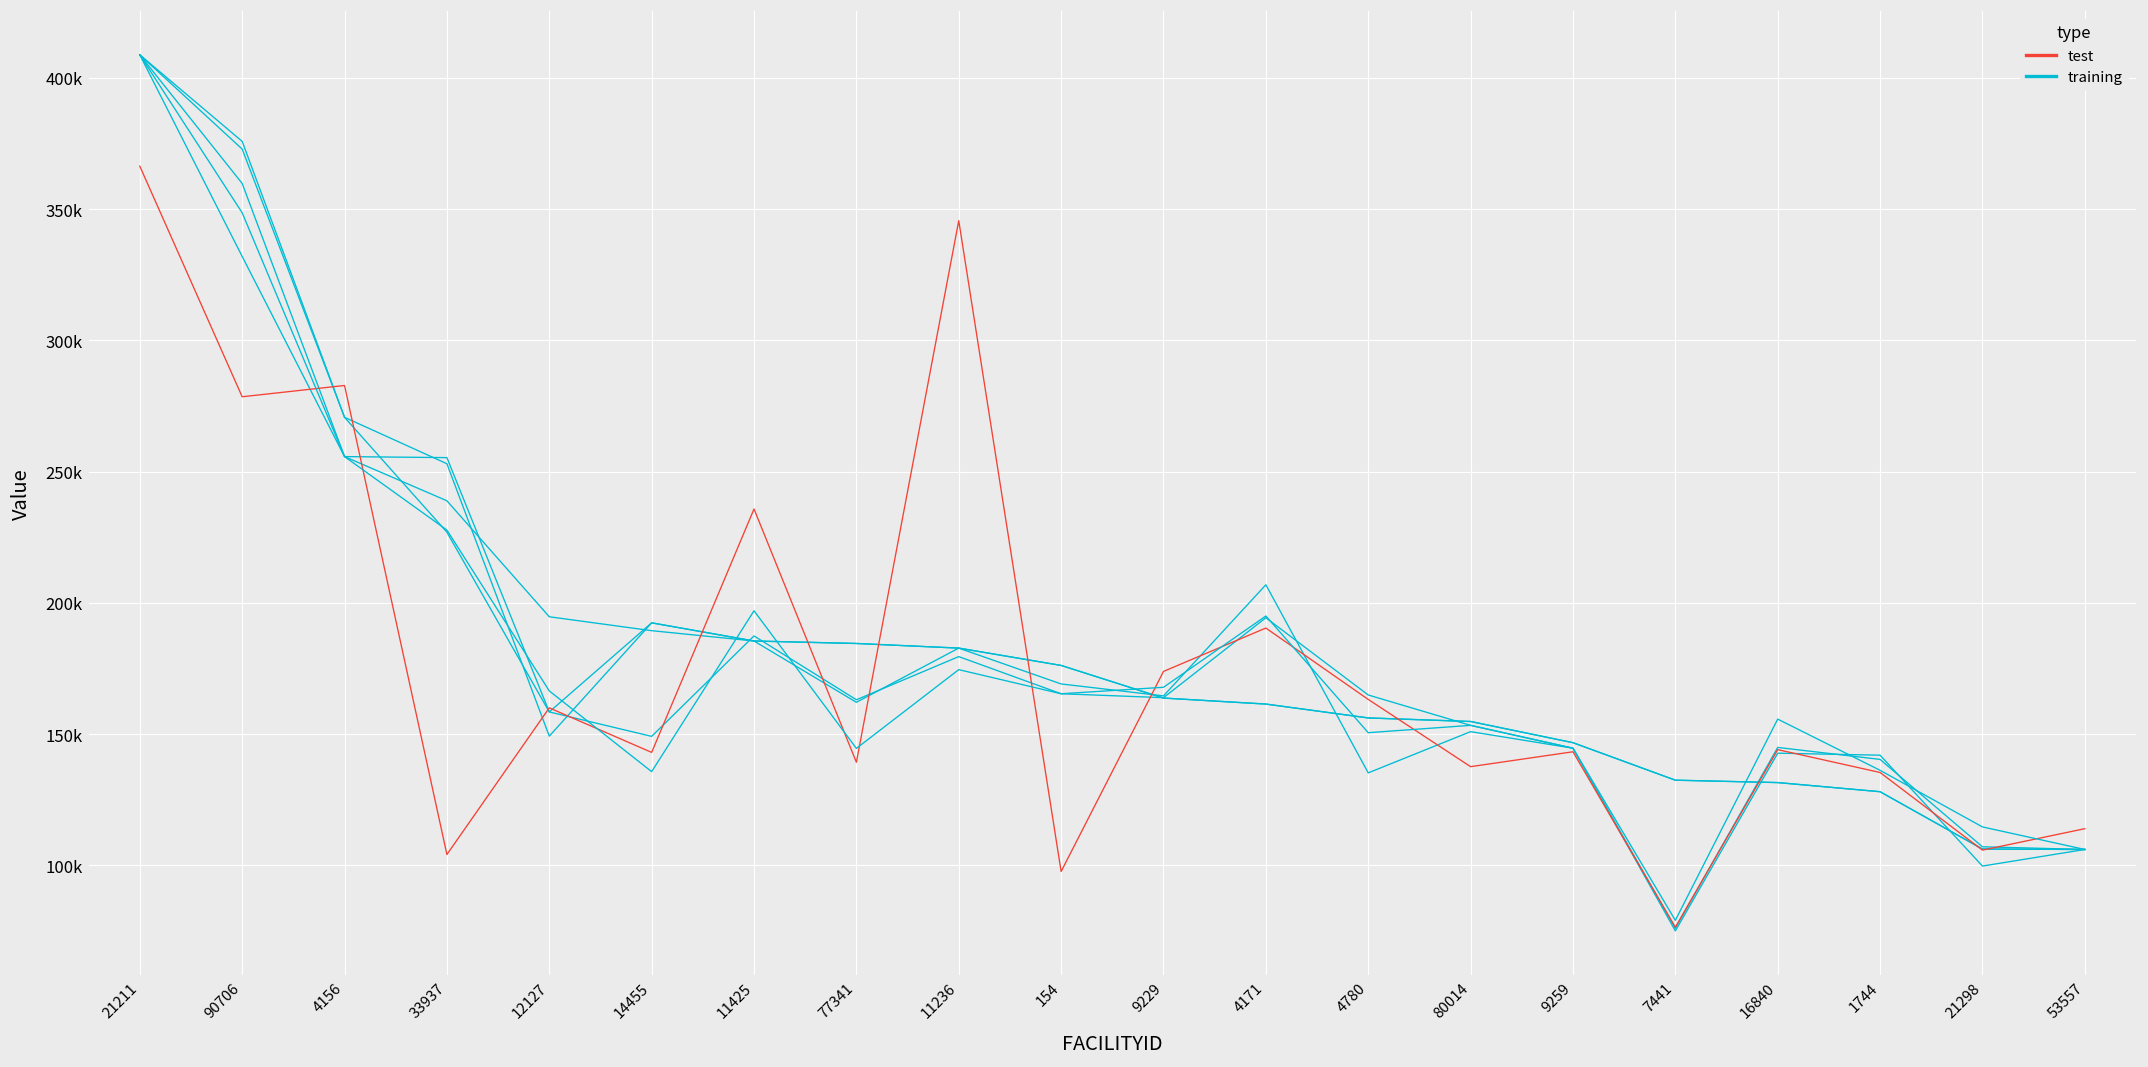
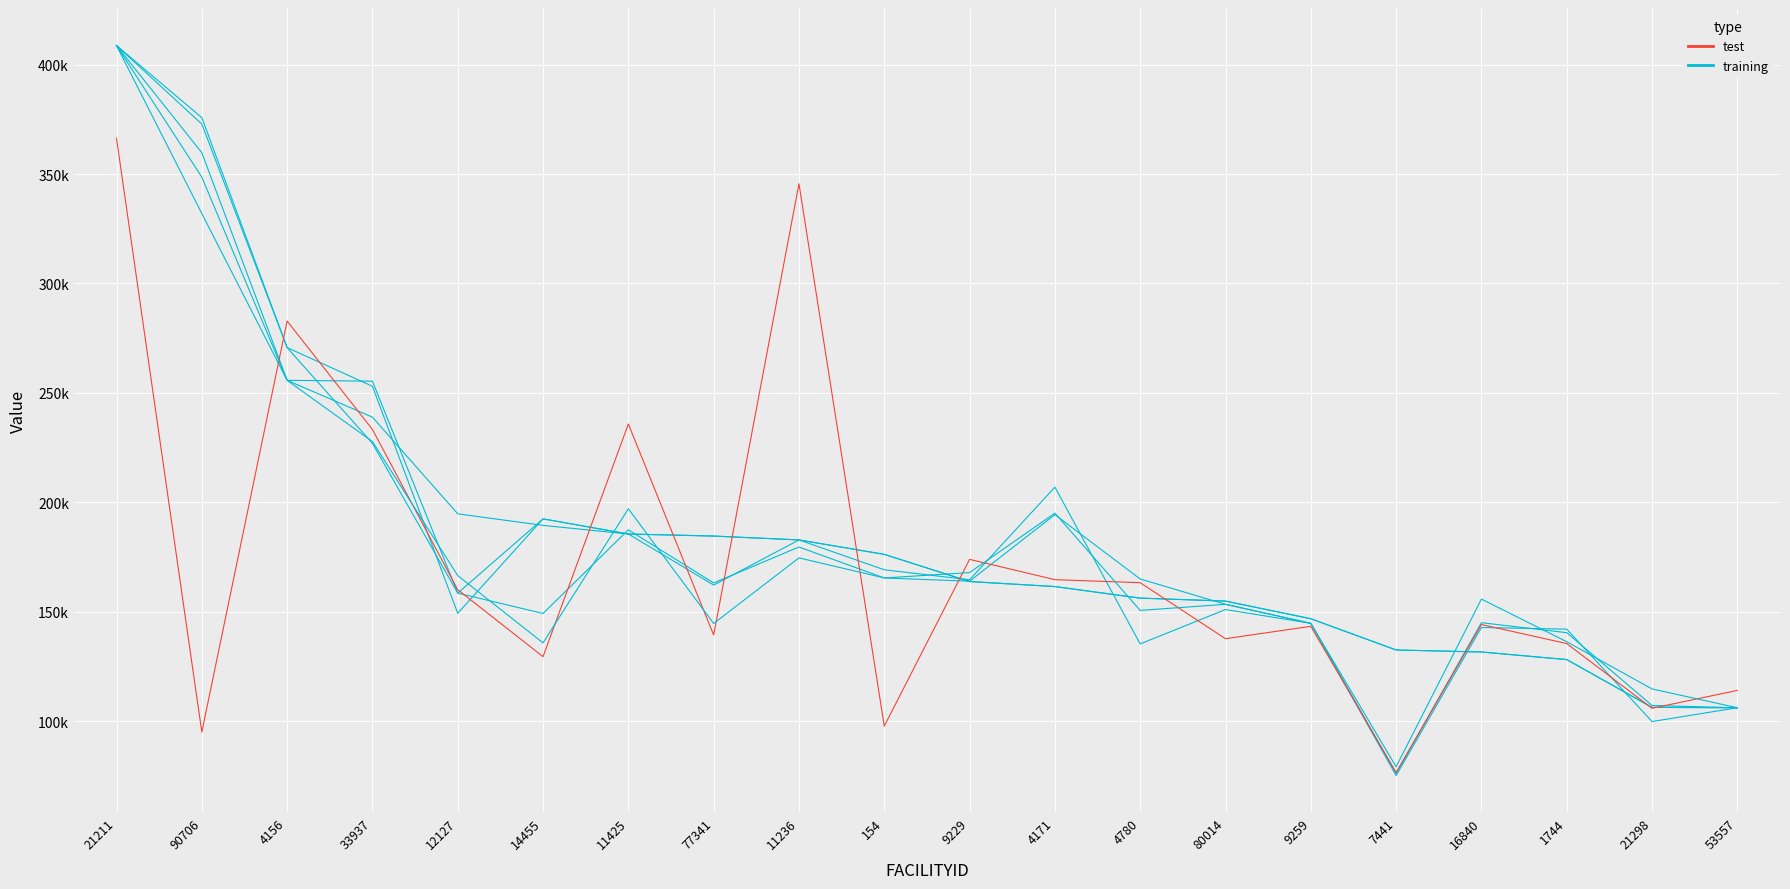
  {
    "test": {
      "21211": 366000,
-     "90706": 279000,
+     "90706": 95000,
      "4156": 283000,
-     "33937": 104000,
+     "33937": 233000,
      "12127": 160000,
-     "14455": 143000,
+     "14455": 129000,
      "11425": 236000,
      "77341": 139000,
      "11236": 346000,
      "154": 98000,
      "9229": 174000,
-     "4171": 190000,
+     "4171": 165000,
      "4780": 163000,
      "80014": 138000,
      "9259": 143000,
      "53557": 114000
    }
  }
